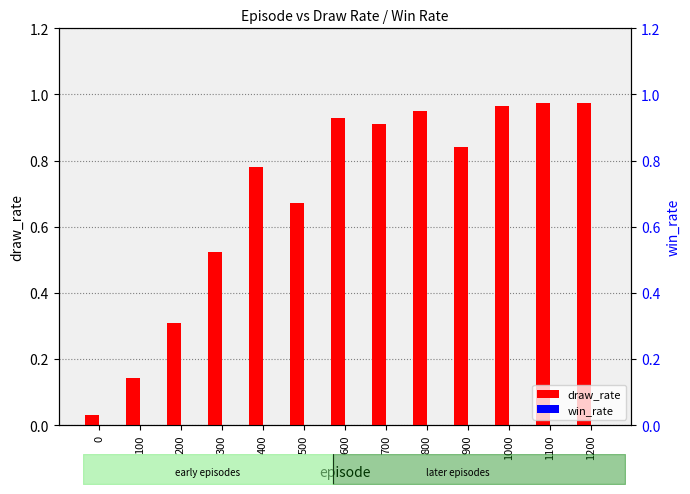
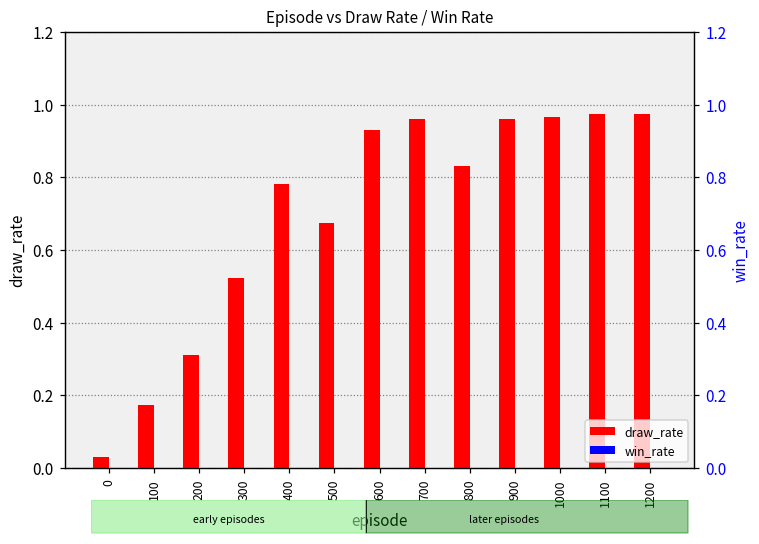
  {
    "draw_rate": {
      "0": 0.03,
-     "100": 0.14,
+     "100": 0.18,
      "200": 0.31,
      "300": 0.52,
      "400": 0.78,
      "500": 0.67,
      "600": 0.93,
-     "700": 0.91,
-     "800": 0.95,
-     "900": 0.84,
+     "700": 0.96,
+     "800": 0.83,
+     "900": 0.96,
      "1000": 0.97,
      "1100": 0.98,
      "1200": 0.98
    },
    "win_rate": {
      "0": 0.00,
      "100": 0.00,
      "200": 0.00,
      "300": 0.00,
      "400": 0.00,
      "500": 0.00,
      "600": 0.00,
      "700": 0.00,
      "800": 0.00,
      "900": 0.00,
      "1000": 0.00,
      "1100": 0.00,
      "1200": 0.00
    }
  }
